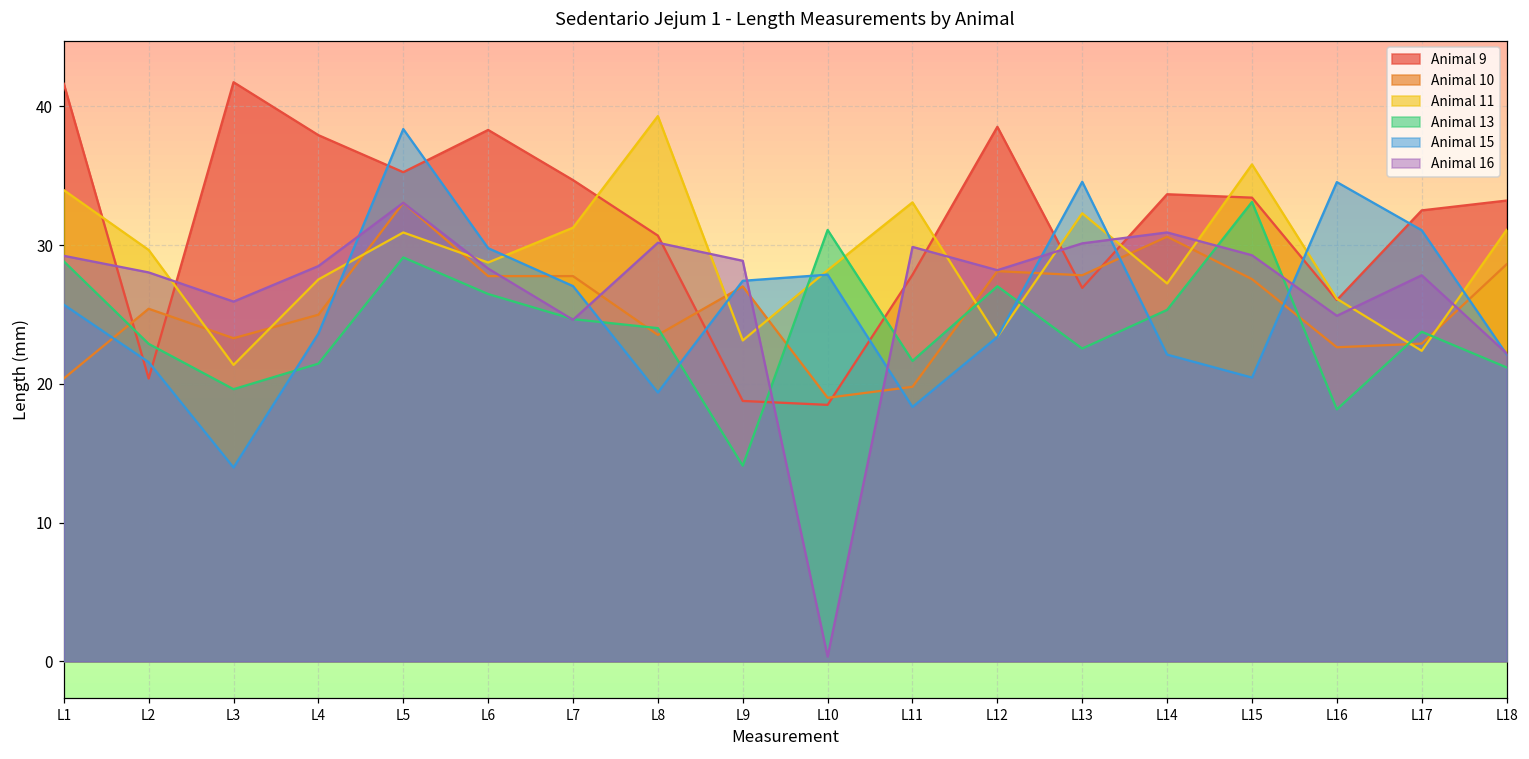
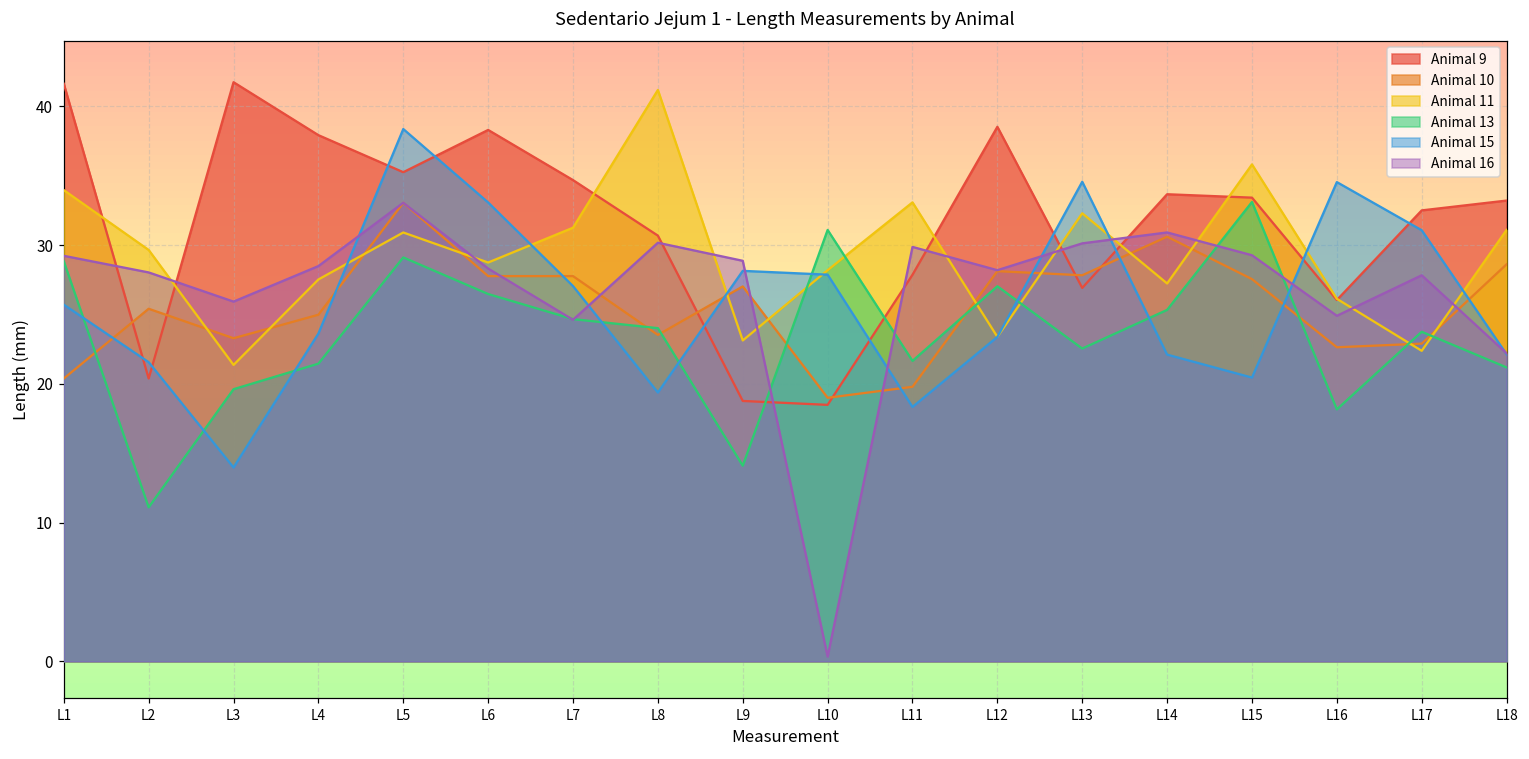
  {
    "Animal 11": {
      "L1": 34.0,
      "L2": 29.6,
      "L3": 21.4,
      "L4": 27.5,
      "L5": 30.9,
      "L6": 28.7,
      "L7": 31.2,
-     "L8": 39.3,
+     "L8": 41.2,
      "L9": 23.1,
      "L10": 28.2,
      "L11": 33.1,
      "L13": 32.3,
      "L14": 27.2,
      "L15": 35.8,
      "L17": 22.4,
      "L18": 31.1
    },
    "Animal 13": {
      "L1": 28.8,
-     "L2": 22.9,
+     "L2": 11.1,
      "L3": 19.6,
      "L4": 21.5,
      "L5": 29.1,
      "L6": 26.5,
      "L8": 24.0,
      "L9": 14.1,
      "L10": 31.1,
      "L11": 21.6,
      "L12": 27.0,
      "L13": 22.5,
      "L14": 25.3,
      "L15": 33.1,
      "L16": 18.2,
      "L17": 23.7,
      "L18": 21.2
    },
    "Animal 15": {
      "L1": 25.7,
      "L2": 21.6,
      "L3": 14.0,
      "L4": 23.6,
      "L5": 38.4,
-     "L6": 29.8,
+     "L6": 33.1,
      "L7": 27.0,
      "L8": 19.4,
-     "L9": 27.4,
+     "L9": 28.1,
      "L10": 27.9,
      "L11": 18.3,
      "L13": 34.6,
      "L14": 22.1,
      "L15": 20.4,
      "L16": 34.5,
      "L17": 31.1
    },
    "Animal 16": {
      "L1": 29.2,
      "L2": 28.0,
      "L3": 25.9,
      "L4": 28.5,
      "L6": 28.3,
      "L8": 30.2,
      "L9": 28.9,
      "L10": 0.3,
      "L11": 29.9,
      "L13": 30.1,
      "L14": 30.9,
      "L15": 29.3,
      "L16": 24.9,
      "L17": 27.8
    }
  }
